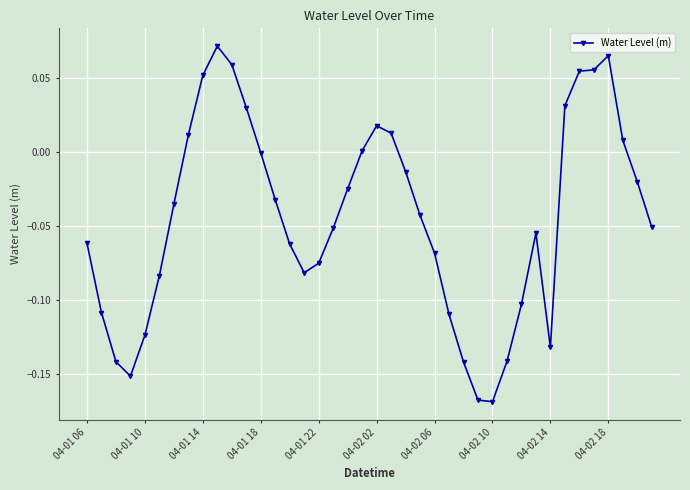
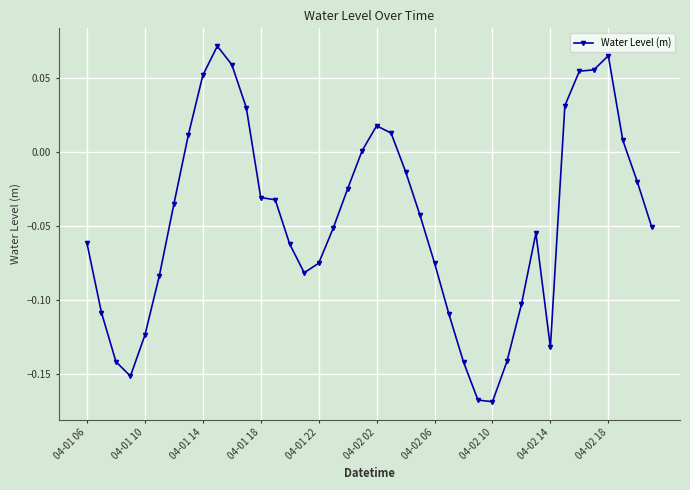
  {
    "04-01 06": -0.062,
    "04-01 10": -0.124,
    "04-01 14": 0.052,
-   "04-01 18": -0.001,
+   "04-01 18": -0.031,
    "04-01 22": -0.075,
    "04-02 02": 0.018,
-   "04-02 06": -0.068,
+   "04-02 06": -0.075,
    "04-02 10": -0.168,
    "04-02 14": -0.132,
    "04-02 18": 0.065
  }
